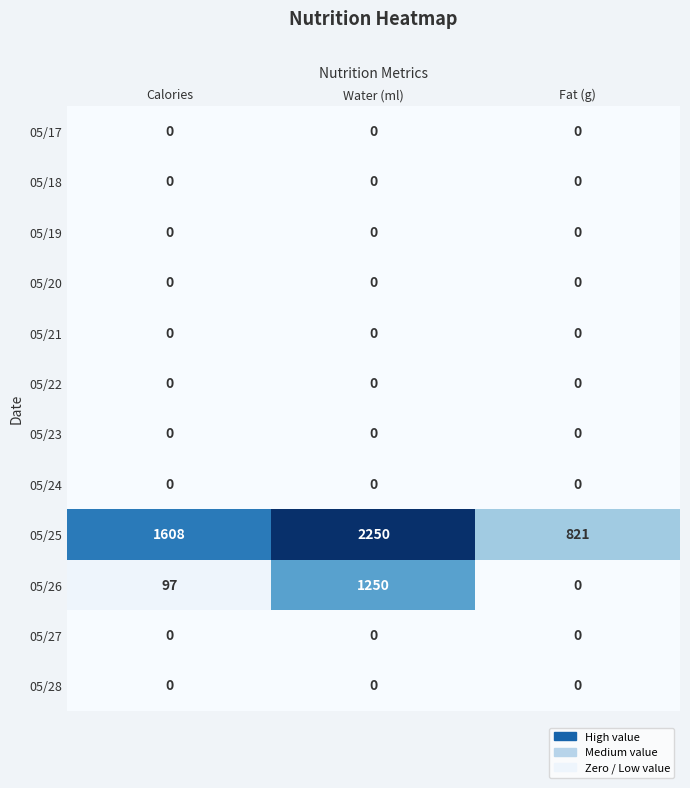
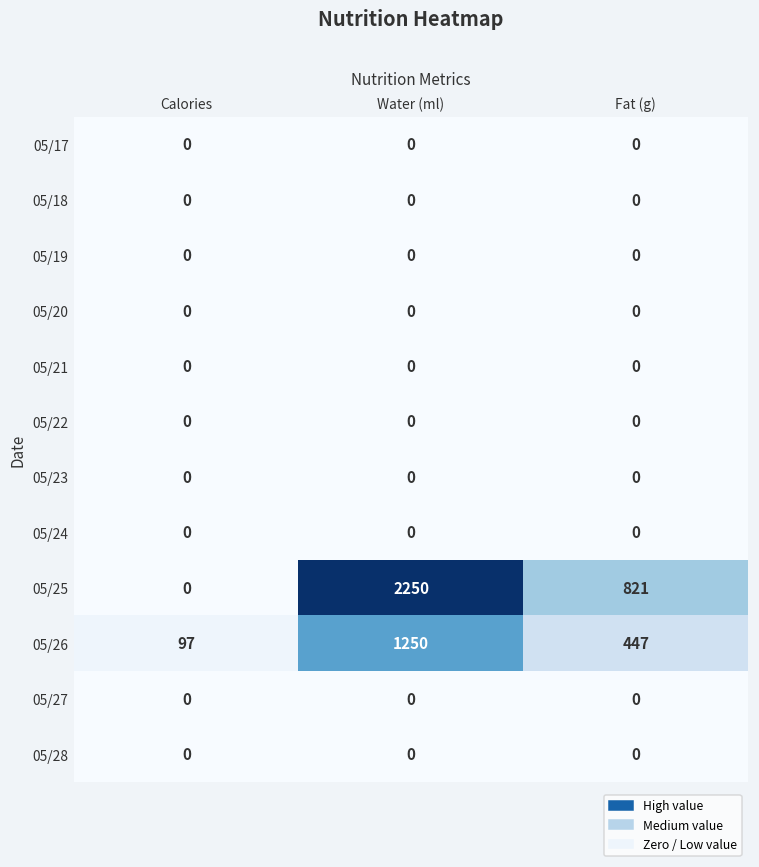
  {
    "05/17": {
      "Calories": 0,
      "Water (ml)": 0,
      "Fat (g)": 0
    },
    "05/18": {
      "Calories": 0,
      "Water (ml)": 0,
      "Fat (g)": 0
    },
    "05/19": {
      "Calories": 0,
      "Water (ml)": 0,
      "Fat (g)": 0
    },
    "05/20": {
      "Calories": 0,
      "Water (ml)": 0,
      "Fat (g)": 0
    },
    "05/21": {
      "Calories": 0,
      "Water (ml)": 0,
      "Fat (g)": 0
    },
    "05/22": {
      "Calories": 0,
      "Water (ml)": 0,
      "Fat (g)": 0
    },
    "05/23": {
      "Calories": 0,
      "Water (ml)": 0,
      "Fat (g)": 0
    },
    "05/24": {
      "Calories": 0,
      "Water (ml)": 0,
      "Fat (g)": 0
    },
    "05/25": {
-     "Calories": 1608,
+     "Calories": 0,
      "Water (ml)": 2250,
      "Fat (g)": 821
    },
    "05/26": {
      "Calories": 97,
      "Water (ml)": 1250,
-     "Fat (g)": 0
+     "Fat (g)": 447
    },
    "05/27": {
      "Calories": 0,
      "Water (ml)": 0,
      "Fat (g)": 0
    },
    "05/28": {
      "Calories": 0,
      "Water (ml)": 0,
      "Fat (g)": 0
    }
  }
